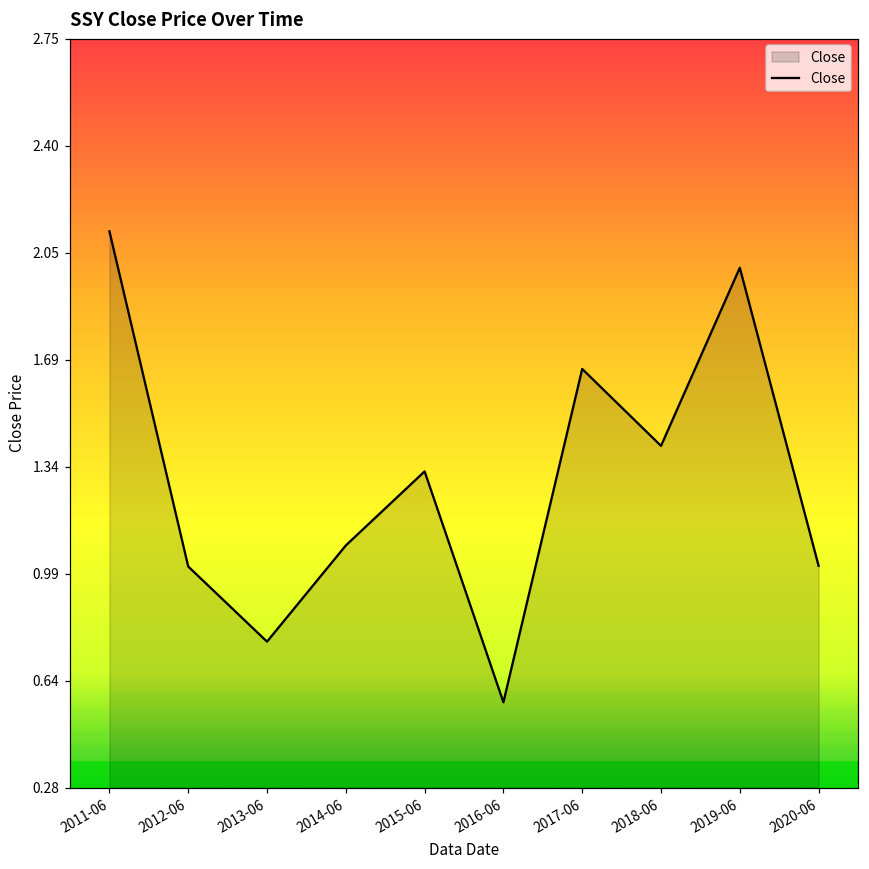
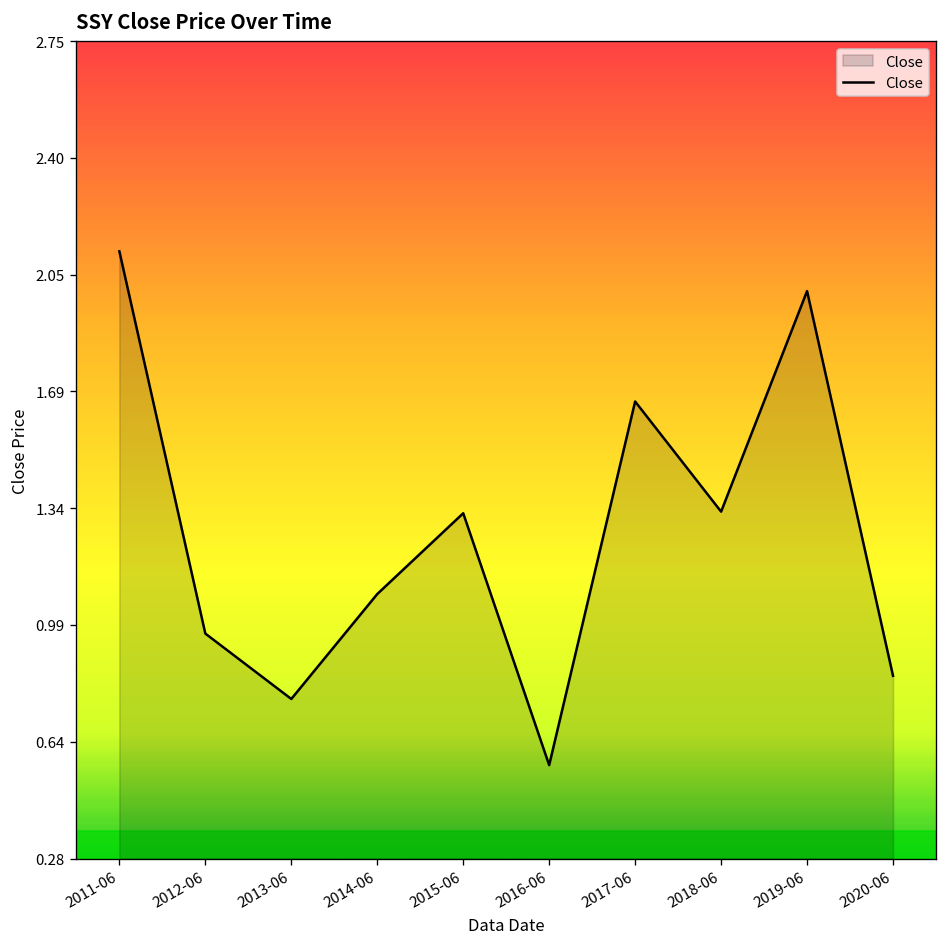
  {
    "2011-06": 2.12,
-   "2012-06": 1.01,
+   "2012-06": 0.96,
    "2013-06": 0.77,
    "2014-06": 1.08,
    "2015-06": 1.33,
    "2016-06": 0.57,
    "2017-06": 1.66,
-   "2018-06": 1.41,
+   "2018-06": 1.33,
    "2019-06": 2.00,
-   "2020-06": 1.02
+   "2020-06": 0.83
  }
